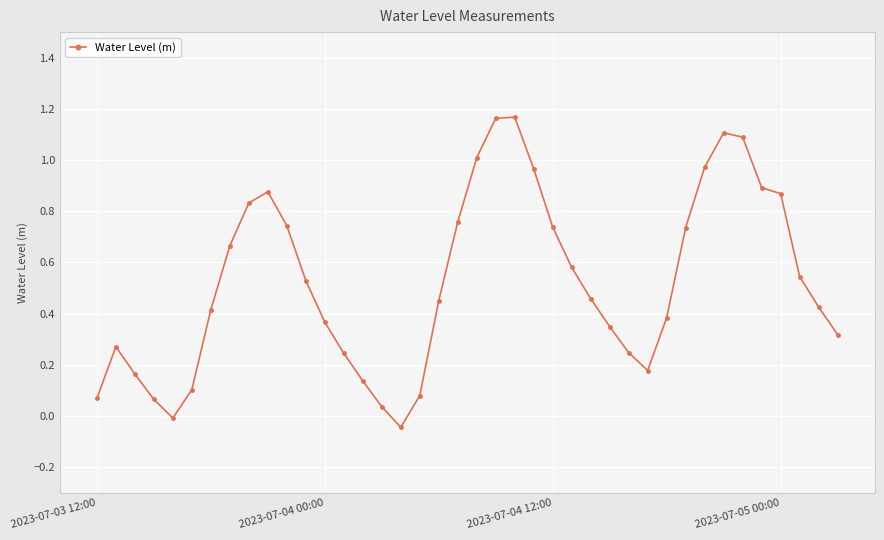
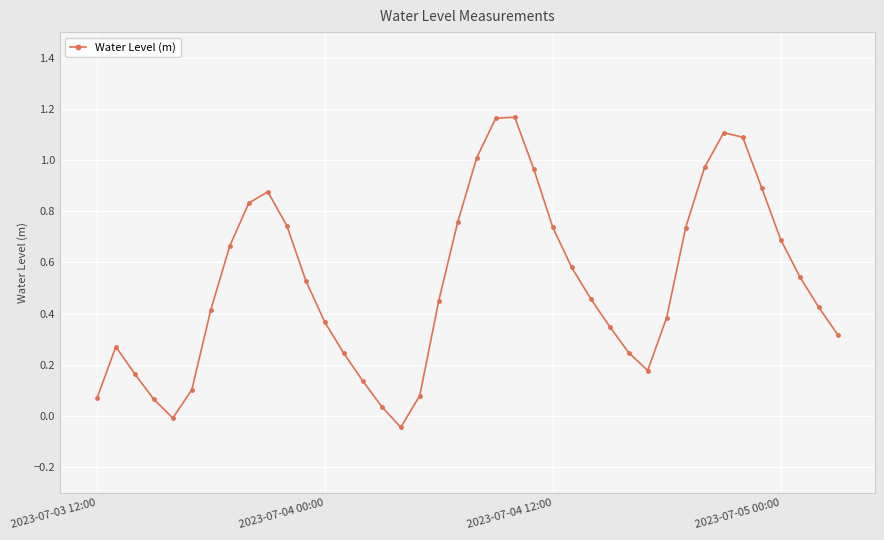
  {
    "2023-07-03 12:00": 0.07,
    "2023-07-04 00:00": 0.37,
    "2023-07-04 12:00": 0.74,
-   "2023-07-05 00:00": 0.87
+   "2023-07-05 00:00": 0.69
  }
